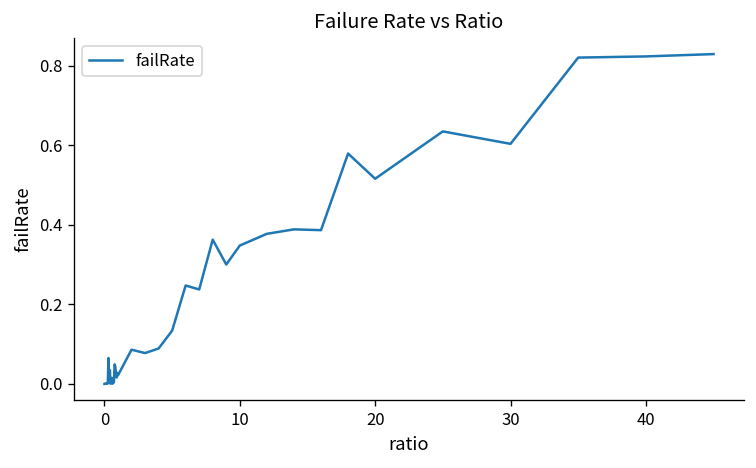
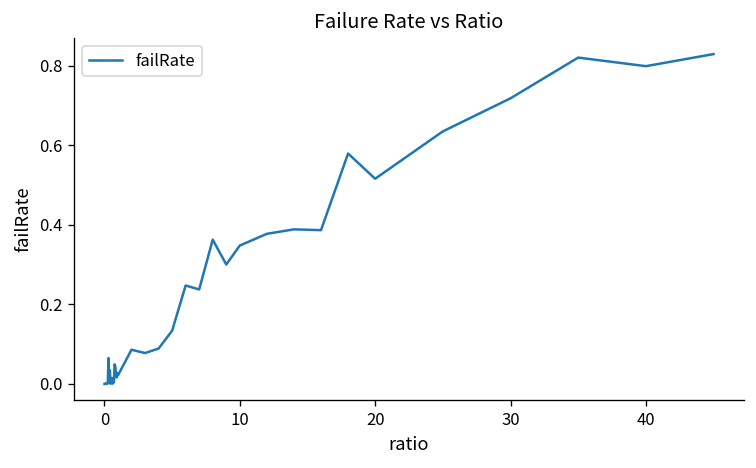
  {
    "0": 0.00,
    "10": 0.35,
    "20": 0.52,
-   "30": 0.60,
-   "40": 0.82
+   "30": 0.72,
+   "40": 0.80
  }
